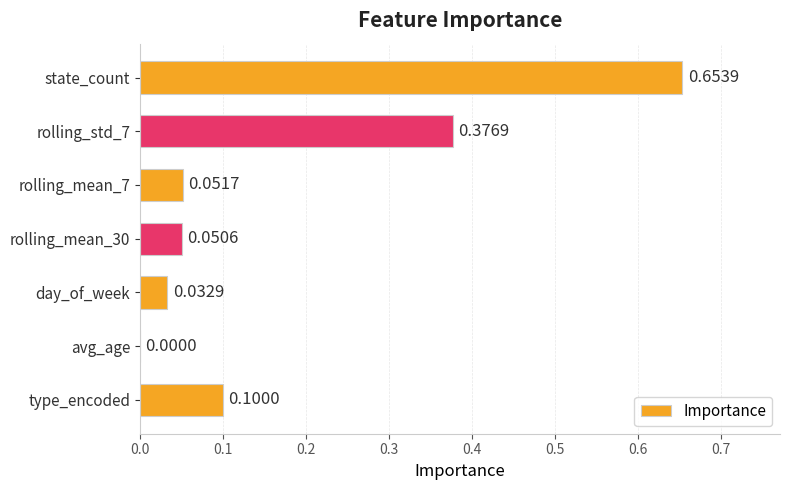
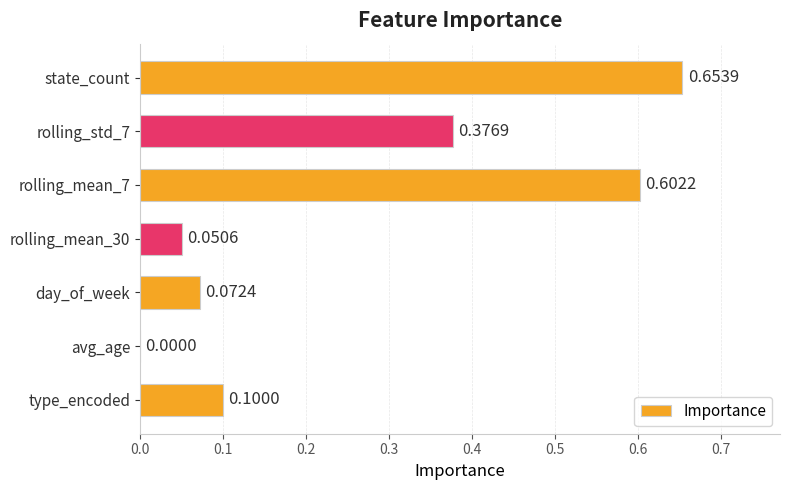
  {
    "state_count": 0.6539,
    "rolling_std_7": 0.3769,
-   "rolling_mean_7": 0.0517,
+   "rolling_mean_7": 0.6022,
    "rolling_mean_30": 0.0506,
-   "day_of_week": 0.0329,
+   "day_of_week": 0.0724,
    "avg_age": 0.0000,
    "type_encoded": 0.1000
  }
